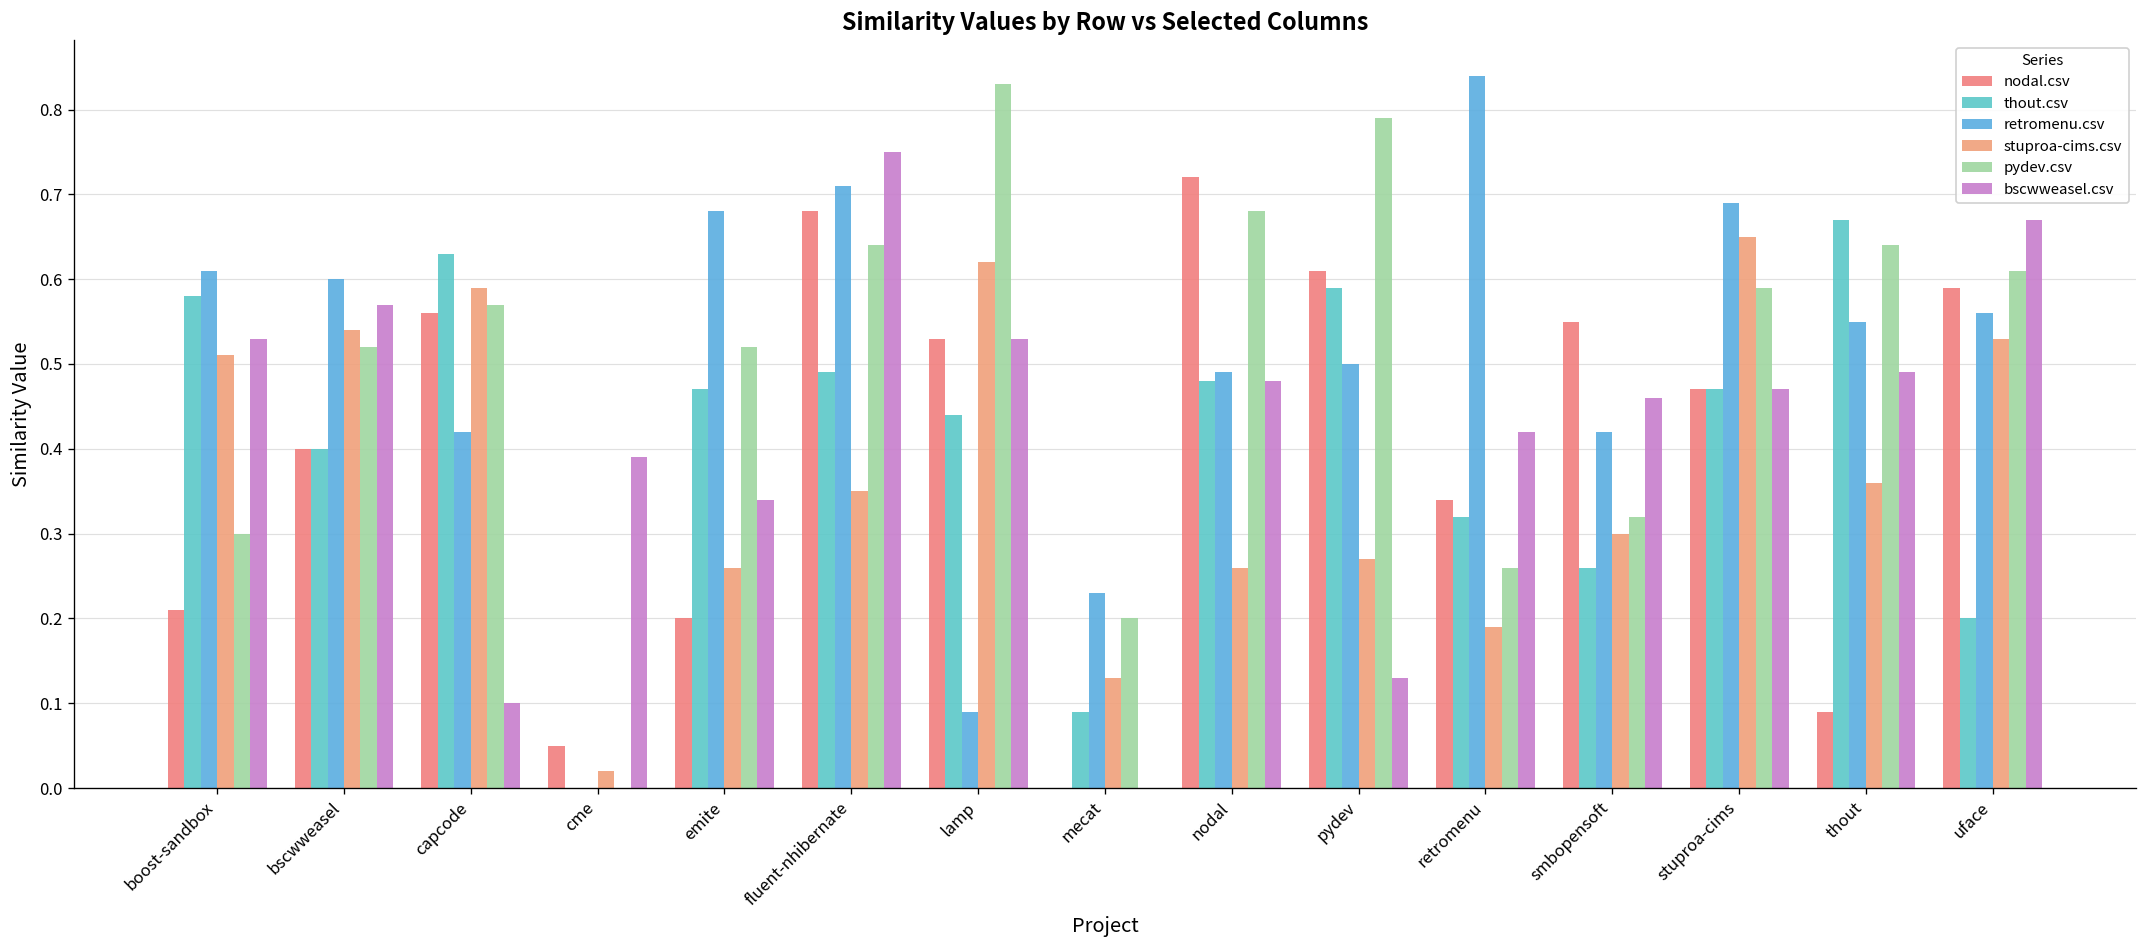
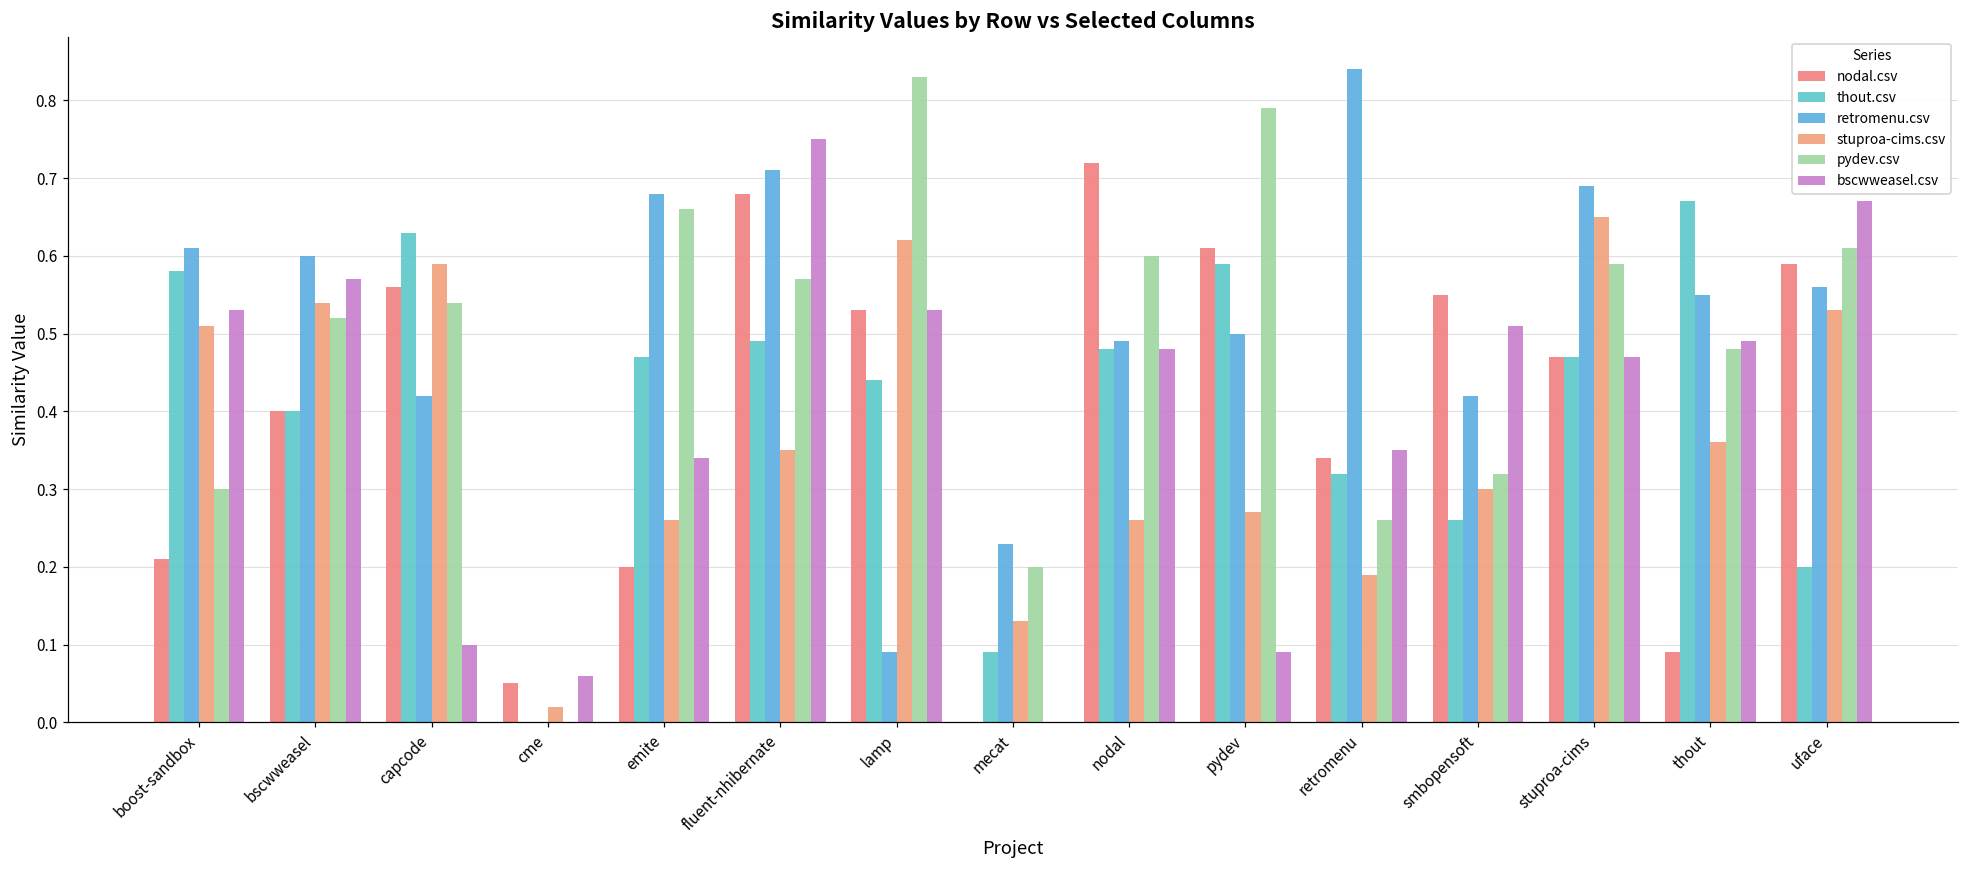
  {
    "pydev.csv": {
      "boost-sandbox": 0.30,
      "bscwweasel": 0.52,
-     "capcode": 0.57,
+     "capcode": 0.54,
      "cme": 0.00,
-     "emite": 0.52,
-     "fluent-nhibernate": 0.64,
+     "emite": 0.66,
+     "fluent-nhibernate": 0.57,
      "lamp": 0.83,
      "mecat": 0.20,
-     "nodal": 0.68,
+     "nodal": 0.60,
      "pydev": 0.79,
      "retromenu": 0.26,
      "smbopensoft": 0.32,
      "stuproa-cims": 0.59,
-     "thout": 0.64,
+     "thout": 0.48,
      "uface": 0.61
    },
    "bscwweasel.csv": {
      "boost-sandbox": 0.53,
      "bscwweasel": 0.57,
      "capcode": 0.10,
-     "cme": 0.39,
+     "cme": 0.06,
      "emite": 0.34,
      "fluent-nhibernate": 0.75,
      "lamp": 0.53,
      "mecat": 0.00,
      "nodal": 0.48,
-     "pydev": 0.13,
-     "retromenu": 0.42,
-     "smbopensoft": 0.46,
+     "pydev": 0.09,
+     "retromenu": 0.35,
+     "smbopensoft": 0.51,
      "stuproa-cims": 0.47,
      "thout": 0.49,
      "uface": 0.67
    }
  }
